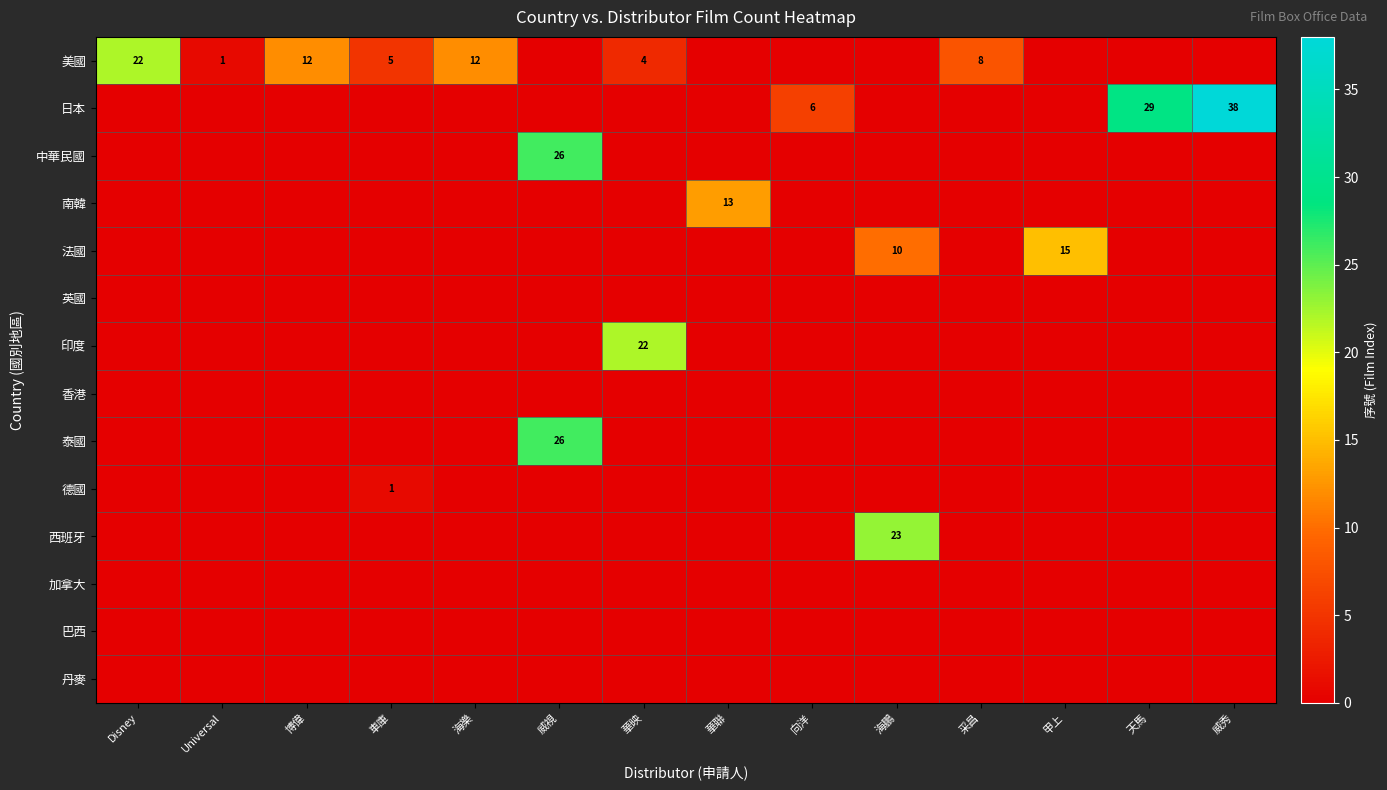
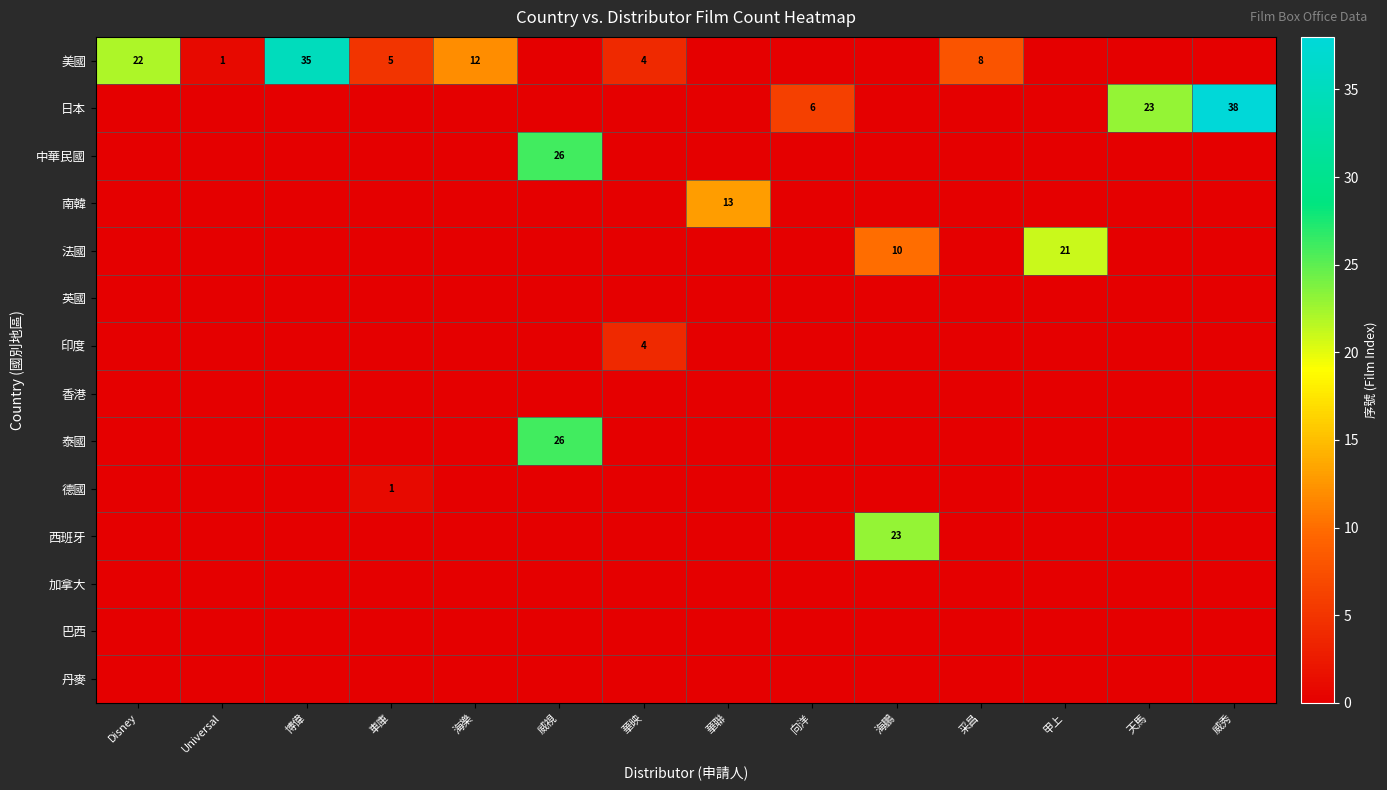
  {
    "美國": {
      "Disney": 22,
      "Universal": 1,
-     "博偉": 12,
+     "博偉": 35,
      "車庫": 5,
      "海樂": 12,
      "華映": 4,
      "采昌": 8
    },
    "日本": {
      "向洋": 6,
-     "天馬": 29,
+     "天馬": 23,
      "威秀": 38
    },
    "中華民國": {
      "威視": 26
    },
    "南韓": {
      "華聯": 13
    },
    "法國": {
      "海鵬": 10,
-     "甲上": 15
+     "甲上": 21
    },
    "印度": {
-     "華映": 22
+     "華映": 4
    },
    "泰國": {
      "威視": 26
    },
    "德國": {
      "車庫": 1
    },
    "西班牙": {
      "海鵬": 23
    }
  }
